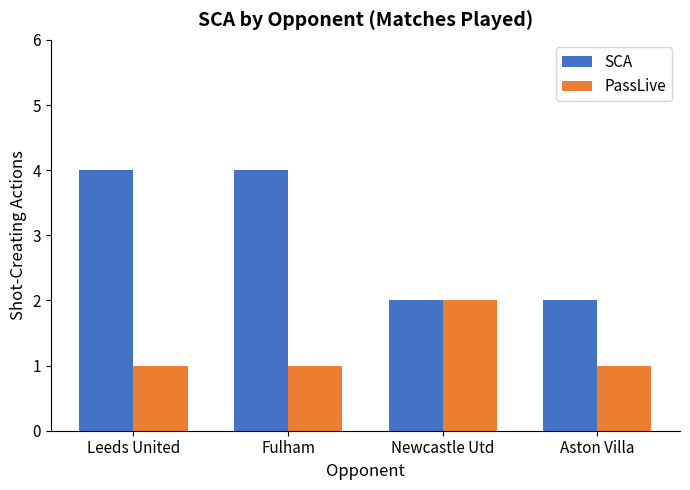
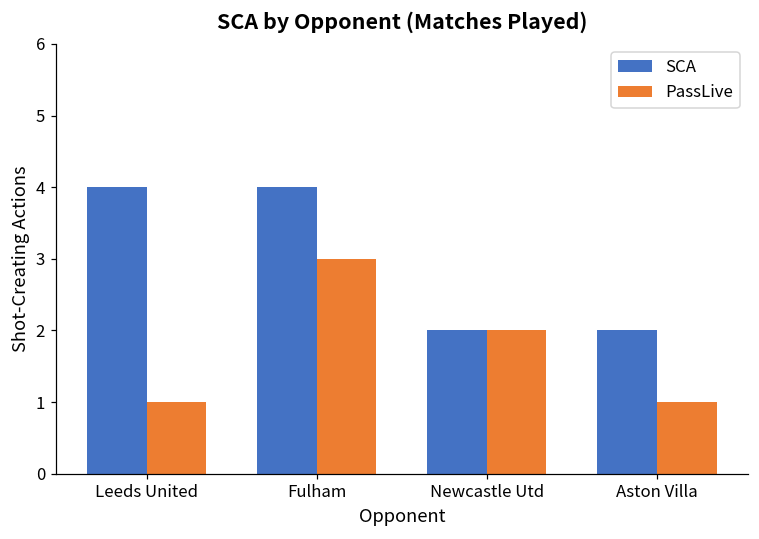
  {
    "SCA": {
      "Leeds United": 4,
      "Fulham": 4,
      "Newcastle Utd": 2,
      "Aston Villa": 2
    },
    "PassLive": {
      "Leeds United": 1,
-     "Fulham": 1,
+     "Fulham": 3,
      "Newcastle Utd": 2,
      "Aston Villa": 1
    }
  }
